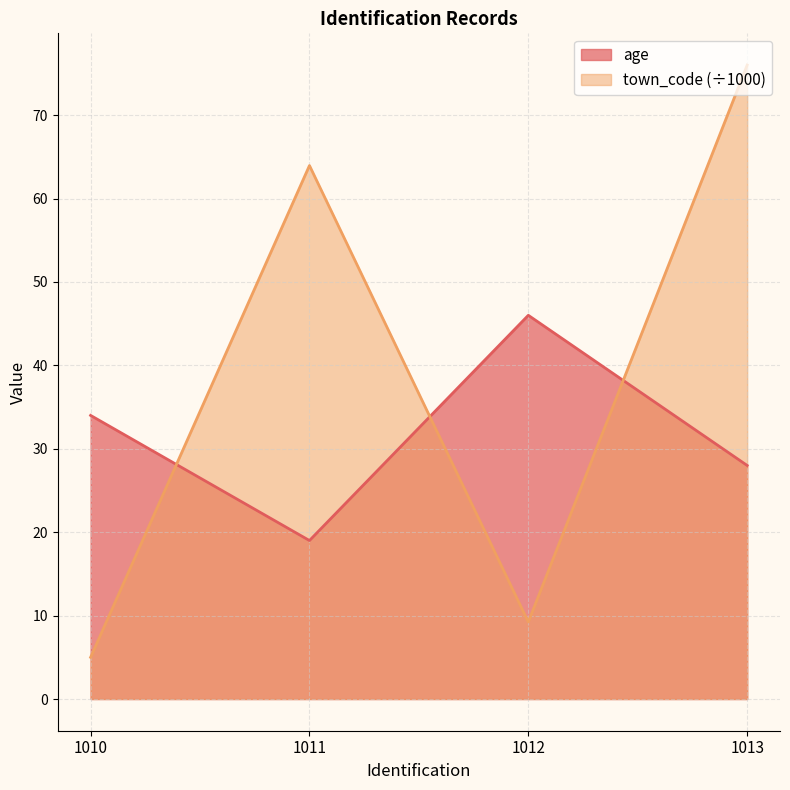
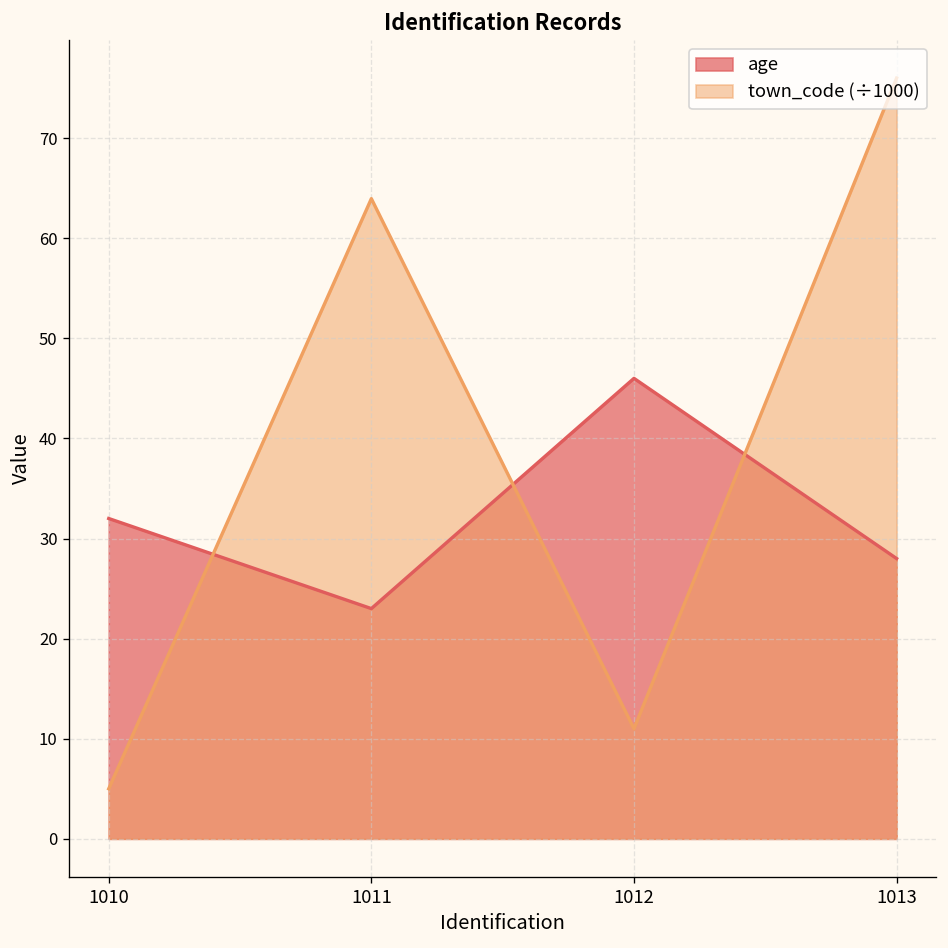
  {
    "age": {
-     "1010": 34,
-     "1011": 19,
+     "1010": 32,
+     "1011": 23,
      "1012": 46,
      "1013": 28
    },
    "town_code (÷1000)": {
      "1010": 5,
      "1011": 64,
-     "1012": 9
+     "1012": 11
    }
  }
